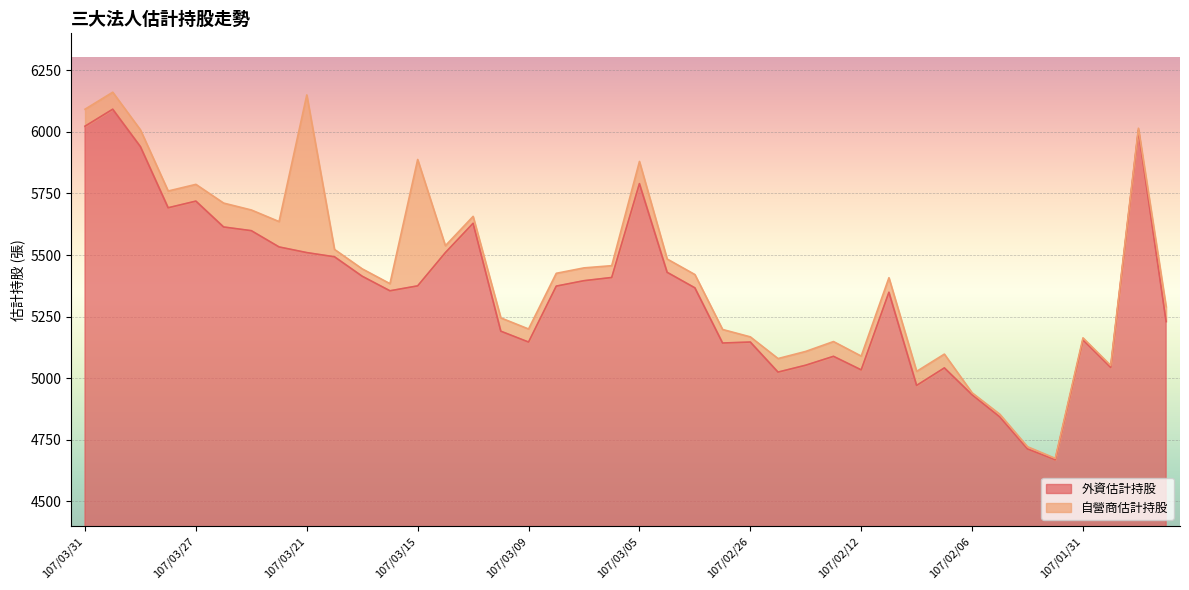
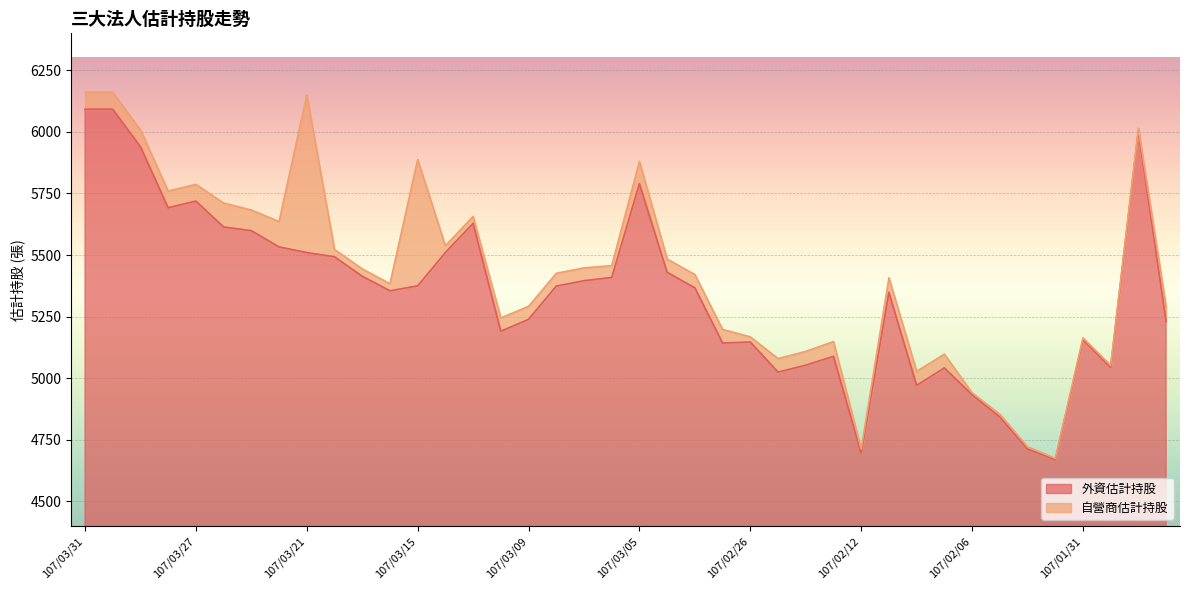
  {
    "外資估計持股": {
-     "107/03/31": 6020,
+     "107/03/31": 6090,
      "107/03/27": 5720,
      "107/03/21": 5510,
      "107/03/15": 5380,
-     "107/03/09": 5150,
+     "107/03/09": 5240,
      "107/03/05": 5790,
      "107/02/26": 5150,
-     "107/02/12": 5030
+     "107/02/12": 4700
    },
    "自營商估計持股": {
      "107/03/31": 70,
      "107/03/27": 70,
      "107/03/21": 640,
      "107/03/15": 510,
      "107/03/09": 50,
      "107/03/05": 90,
      "107/02/26": 20,
-     "107/02/12": 60
+     "107/02/12": 20
    }
  }
